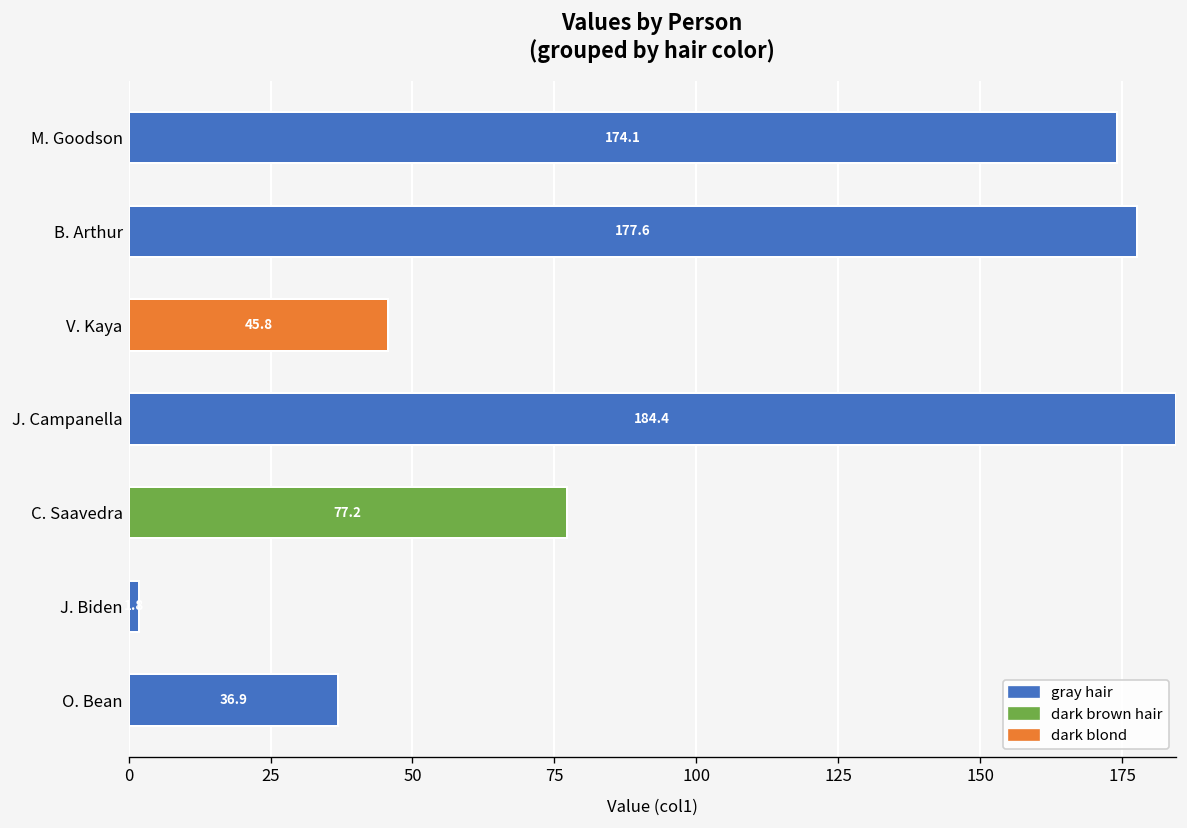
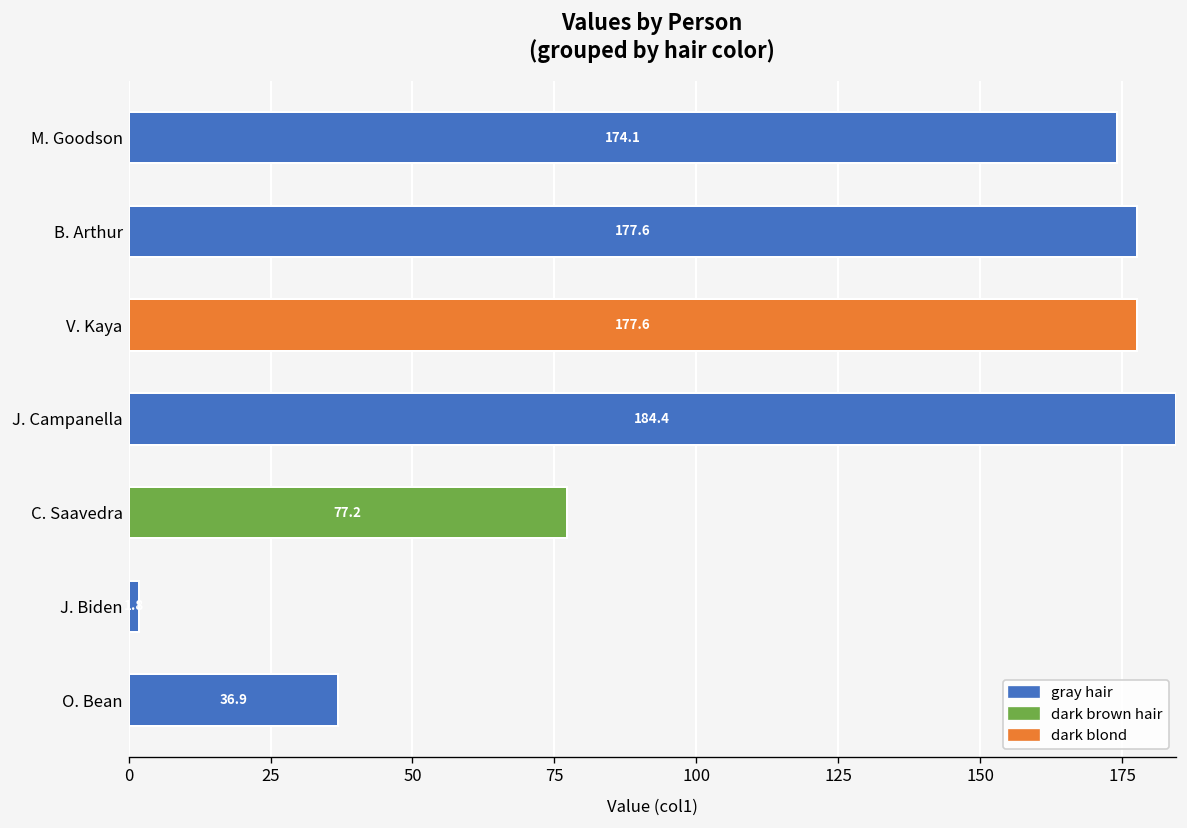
  {
    "gray hair": {
      "M. Goodson": 174.1,
      "B. Arthur": 177.6,
      "J. Campanella": 184.4,
      "O. Bean": 36.9
    },
    "dark brown hair": {
      "C. Saavedra": 77.2
    },
    "dark blond": {
-     "V. Kaya": 45.8
+     "V. Kaya": 177.6
    }
  }
